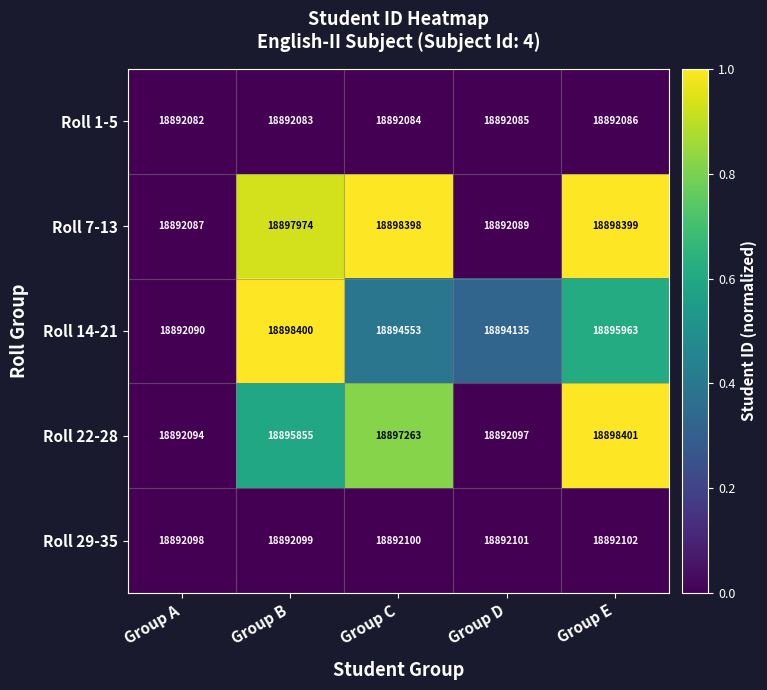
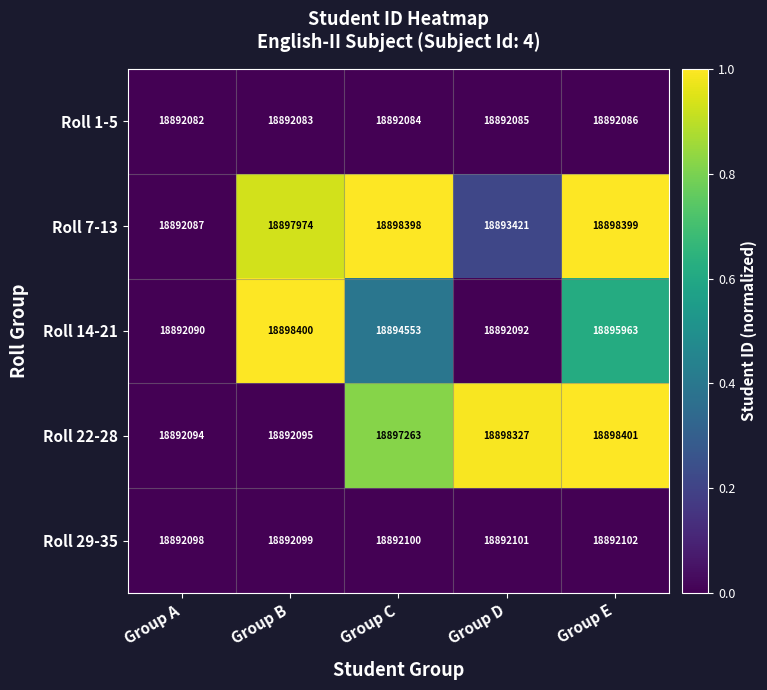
  {
    "Roll 1-5": {
      "Group A": 18892082,
      "Group B": 18892083,
      "Group C": 18892084,
      "Group D": 18892085,
      "Group E": 18892086
    },
    "Roll 7-13": {
      "Group A": 18892087,
      "Group B": 18897974,
      "Group C": 18898398,
-     "Group D": 18892089,
+     "Group D": 18893421,
      "Group E": 18898399
    },
    "Roll 14-21": {
      "Group A": 18892090,
      "Group B": 18898400,
      "Group C": 18894553,
-     "Group D": 18894135,
+     "Group D": 18892092,
      "Group E": 18895963
    },
    "Roll 22-28": {
      "Group A": 18892094,
-     "Group B": 18895855,
+     "Group B": 18892095,
      "Group C": 18897263,
-     "Group D": 18892097,
+     "Group D": 18898327,
      "Group E": 18898401
    },
    "Roll 29-35": {
      "Group A": 18892098,
      "Group B": 18892099,
      "Group C": 18892100,
      "Group D": 18892101,
      "Group E": 18892102
    }
  }
